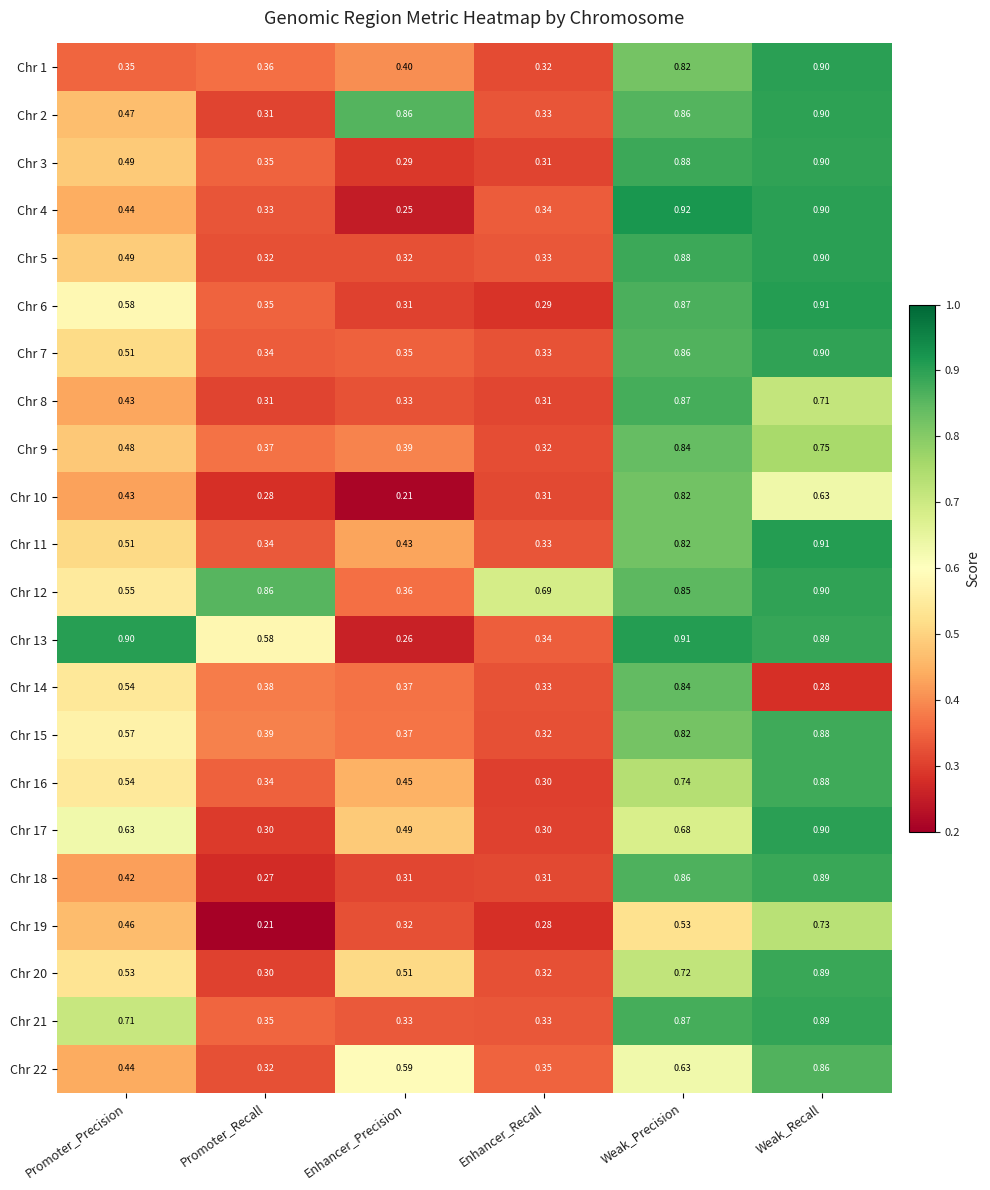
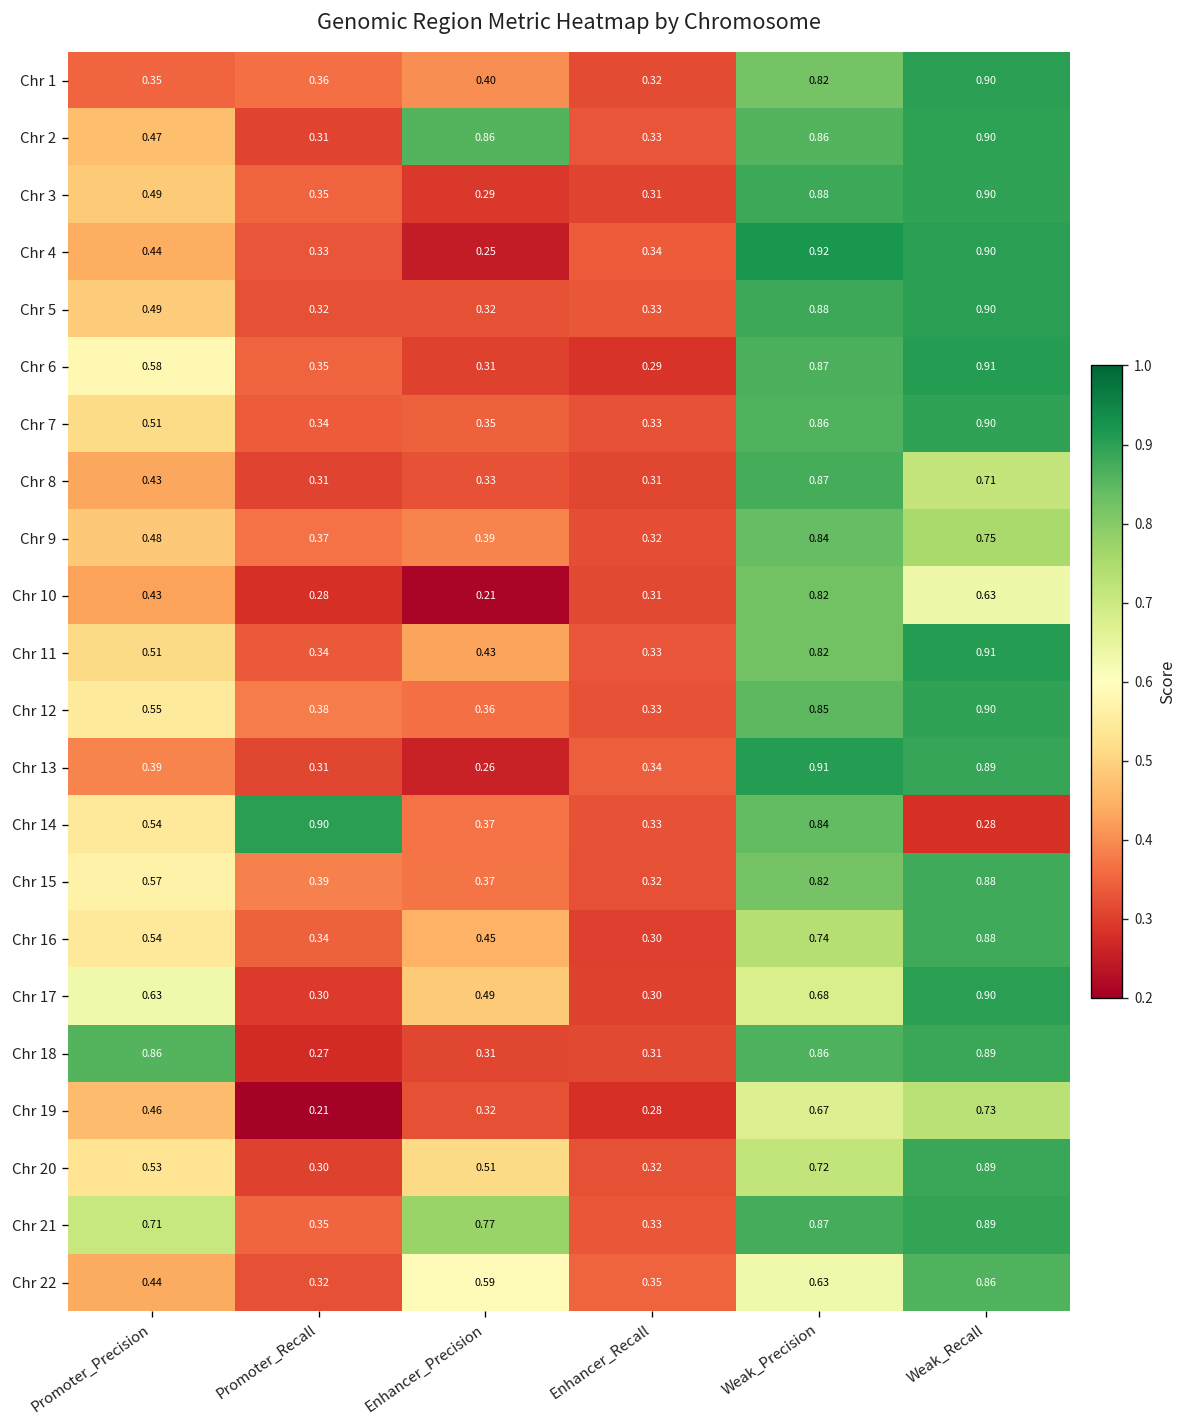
  {
    "Chr 1": {
      "Promoter_Precision": 0.35,
      "Promoter_Recall": 0.36,
      "Enhancer_Precision": 0.40,
      "Enhancer_Recall": 0.32,
      "Weak_Precision": 0.82,
      "Weak_Recall": 0.90
    },
    "Chr 2": {
      "Promoter_Precision": 0.47,
      "Promoter_Recall": 0.31,
      "Enhancer_Precision": 0.86,
      "Enhancer_Recall": 0.33,
      "Weak_Precision": 0.86,
      "Weak_Recall": 0.90
    },
    "Chr 3": {
      "Promoter_Precision": 0.49,
      "Promoter_Recall": 0.35,
      "Enhancer_Precision": 0.29,
      "Enhancer_Recall": 0.31,
      "Weak_Precision": 0.88,
      "Weak_Recall": 0.90
    },
    "Chr 4": {
      "Promoter_Precision": 0.44,
      "Promoter_Recall": 0.33,
      "Enhancer_Precision": 0.25,
      "Enhancer_Recall": 0.34,
      "Weak_Precision": 0.92,
      "Weak_Recall": 0.90
    },
    "Chr 5": {
      "Promoter_Precision": 0.49,
      "Promoter_Recall": 0.32,
      "Enhancer_Precision": 0.32,
      "Enhancer_Recall": 0.33,
      "Weak_Precision": 0.88,
      "Weak_Recall": 0.90
    },
    "Chr 6": {
      "Promoter_Precision": 0.58,
      "Promoter_Recall": 0.35,
      "Enhancer_Precision": 0.31,
      "Enhancer_Recall": 0.29,
      "Weak_Precision": 0.87,
      "Weak_Recall": 0.91
    },
    "Chr 7": {
      "Promoter_Precision": 0.51,
      "Promoter_Recall": 0.34,
      "Enhancer_Precision": 0.35,
      "Enhancer_Recall": 0.33,
      "Weak_Precision": 0.86,
      "Weak_Recall": 0.90
    },
    "Chr 8": {
      "Promoter_Precision": 0.43,
      "Promoter_Recall": 0.31,
      "Enhancer_Precision": 0.33,
      "Enhancer_Recall": 0.31,
      "Weak_Precision": 0.87,
      "Weak_Recall": 0.71
    },
    "Chr 9": {
      "Promoter_Precision": 0.48,
      "Promoter_Recall": 0.37,
      "Enhancer_Precision": 0.39,
      "Enhancer_Recall": 0.32,
      "Weak_Precision": 0.84,
      "Weak_Recall": 0.75
    },
    "Chr 10": {
      "Promoter_Precision": 0.43,
      "Promoter_Recall": 0.28,
      "Enhancer_Precision": 0.21,
      "Enhancer_Recall": 0.31,
      "Weak_Precision": 0.82,
      "Weak_Recall": 0.63
    },
    "Chr 11": {
      "Promoter_Precision": 0.51,
      "Promoter_Recall": 0.34,
      "Enhancer_Precision": 0.43,
      "Enhancer_Recall": 0.33,
      "Weak_Precision": 0.82,
      "Weak_Recall": 0.91
    },
    "Chr 12": {
      "Promoter_Precision": 0.55,
-     "Promoter_Recall": 0.86,
+     "Promoter_Recall": 0.38,
      "Enhancer_Precision": 0.36,
-     "Enhancer_Recall": 0.69,
+     "Enhancer_Recall": 0.33,
      "Weak_Precision": 0.85,
      "Weak_Recall": 0.90
    },
    "Chr 13": {
-     "Promoter_Precision": 0.90,
-     "Promoter_Recall": 0.58,
+     "Promoter_Precision": 0.39,
+     "Promoter_Recall": 0.31,
      "Enhancer_Precision": 0.26,
      "Enhancer_Recall": 0.34,
      "Weak_Precision": 0.91,
      "Weak_Recall": 0.89
    },
    "Chr 14": {
      "Promoter_Precision": 0.54,
-     "Promoter_Recall": 0.38,
+     "Promoter_Recall": 0.90,
      "Enhancer_Precision": 0.37,
      "Enhancer_Recall": 0.33,
      "Weak_Precision": 0.84,
      "Weak_Recall": 0.28
    },
    "Chr 15": {
      "Promoter_Precision": 0.57,
      "Promoter_Recall": 0.39,
      "Enhancer_Precision": 0.37,
      "Enhancer_Recall": 0.32,
      "Weak_Precision": 0.82,
      "Weak_Recall": 0.88
    },
    "Chr 16": {
      "Promoter_Precision": 0.54,
      "Promoter_Recall": 0.34,
      "Enhancer_Precision": 0.45,
      "Enhancer_Recall": 0.30,
      "Weak_Precision": 0.74,
      "Weak_Recall": 0.88
    },
    "Chr 17": {
      "Promoter_Precision": 0.63,
      "Promoter_Recall": 0.30,
      "Enhancer_Precision": 0.49,
      "Enhancer_Recall": 0.30,
      "Weak_Precision": 0.68,
      "Weak_Recall": 0.90
    },
    "Chr 18": {
-     "Promoter_Precision": 0.42,
+     "Promoter_Precision": 0.86,
      "Promoter_Recall": 0.27,
      "Enhancer_Precision": 0.31,
      "Enhancer_Recall": 0.31,
      "Weak_Precision": 0.86,
      "Weak_Recall": 0.89
    },
    "Chr 19": {
      "Promoter_Precision": 0.46,
      "Promoter_Recall": 0.21,
      "Enhancer_Precision": 0.32,
      "Enhancer_Recall": 0.28,
-     "Weak_Precision": 0.53,
+     "Weak_Precision": 0.67,
      "Weak_Recall": 0.73
    },
    "Chr 20": {
      "Promoter_Precision": 0.53,
      "Promoter_Recall": 0.30,
      "Enhancer_Precision": 0.51,
      "Enhancer_Recall": 0.32,
      "Weak_Precision": 0.72,
      "Weak_Recall": 0.89
    },
    "Chr 21": {
      "Promoter_Precision": 0.71,
      "Promoter_Recall": 0.35,
-     "Enhancer_Precision": 0.33,
+     "Enhancer_Precision": 0.77,
      "Enhancer_Recall": 0.33,
      "Weak_Precision": 0.87,
      "Weak_Recall": 0.89
    },
    "Chr 22": {
      "Promoter_Precision": 0.44,
      "Promoter_Recall": 0.32,
      "Enhancer_Precision": 0.59,
      "Enhancer_Recall": 0.35,
      "Weak_Precision": 0.63,
      "Weak_Recall": 0.86
    }
  }
